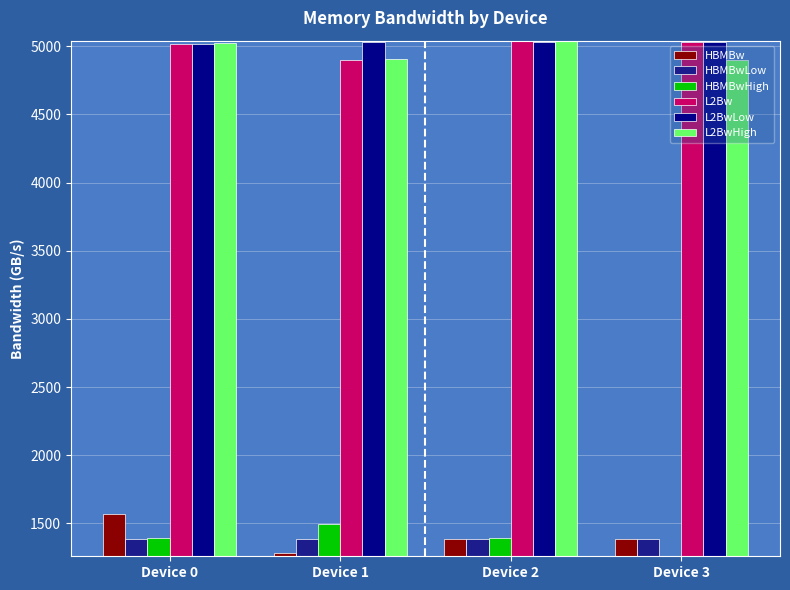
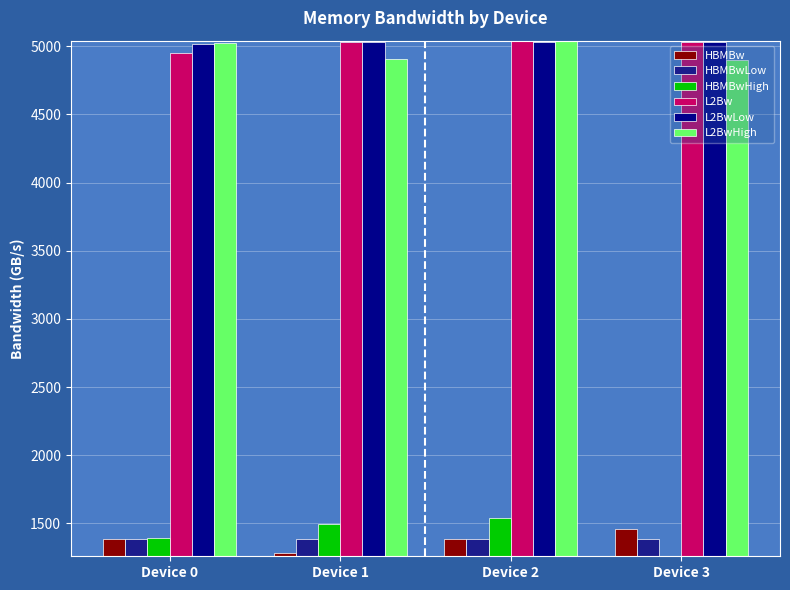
  {
    "HBMBw": {
-     "Device 0": 1570,
+     "Device 0": 1390,
      "Device 1": 1280,
      "Device 2": 1390,
-     "Device 3": 1390
+     "Device 3": 1460
    },
    "HBMBwHigh": {
      "Device 0": 1390,
      "Device 1": 1490,
-     "Device 2": 1390,
+     "Device 2": 1540,
      "Device 3": 1260
    },
    "L2Bw": {
-     "Device 0": 5020,
-     "Device 1": 4900,
+     "Device 0": 4950,
+     "Device 1": 5030,
      "Device 2": 5040,
      "Device 3": 5030
    },
    "L2BwHigh": {
      "Device 0": 5020,
      "Device 1": 4910,
      "Device 2": 5040
    }
  }
